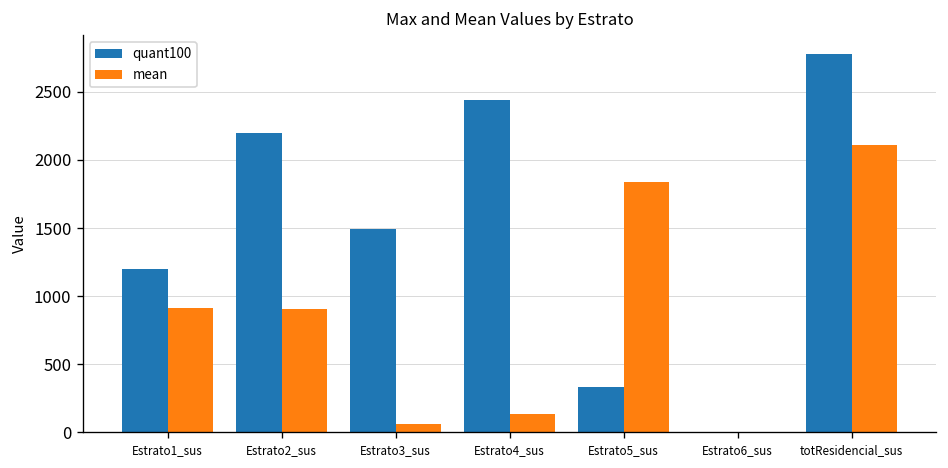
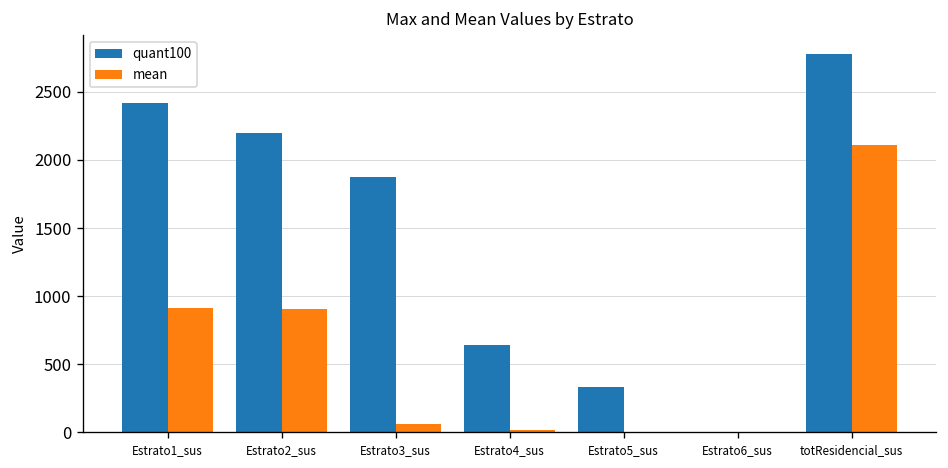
  {
    "quant100": {
-     "Estrato1_sus": 1200,
+     "Estrato1_sus": 2420,
      "Estrato2_sus": 2200,
-     "Estrato3_sus": 1490,
-     "Estrato4_sus": 2440,
+     "Estrato3_sus": 1870,
+     "Estrato4_sus": 640,
      "Estrato5_sus": 330,
      "totResidencial_sus": 2780
    },
    "mean": {
      "Estrato1_sus": 910,
      "Estrato2_sus": 910,
      "Estrato3_sus": 60,
-     "Estrato4_sus": 130,
-     "Estrato5_sus": 1840,
+     "Estrato4_sus": 20,
+     "Estrato5_sus": 0,
      "totResidencial_sus": 2110
    }
  }
